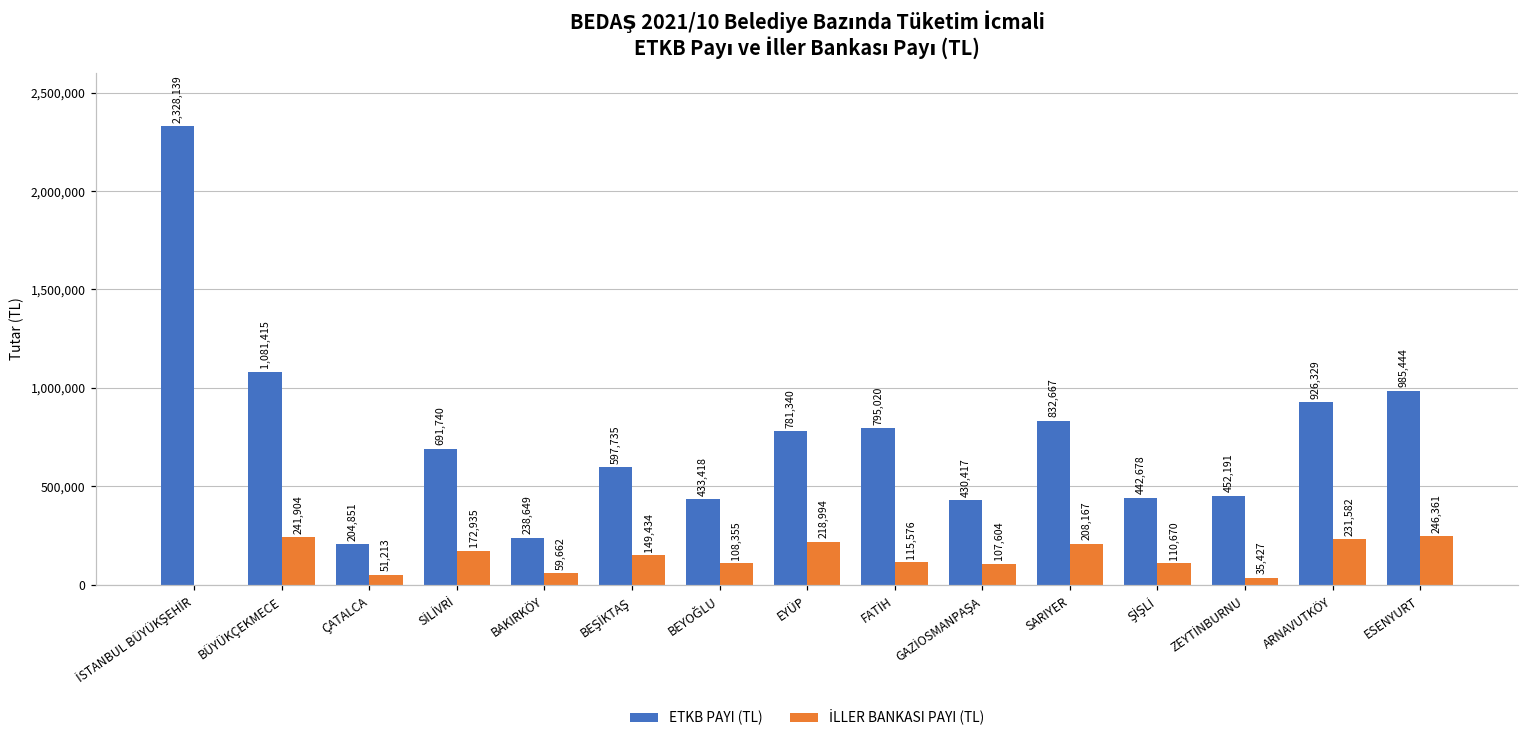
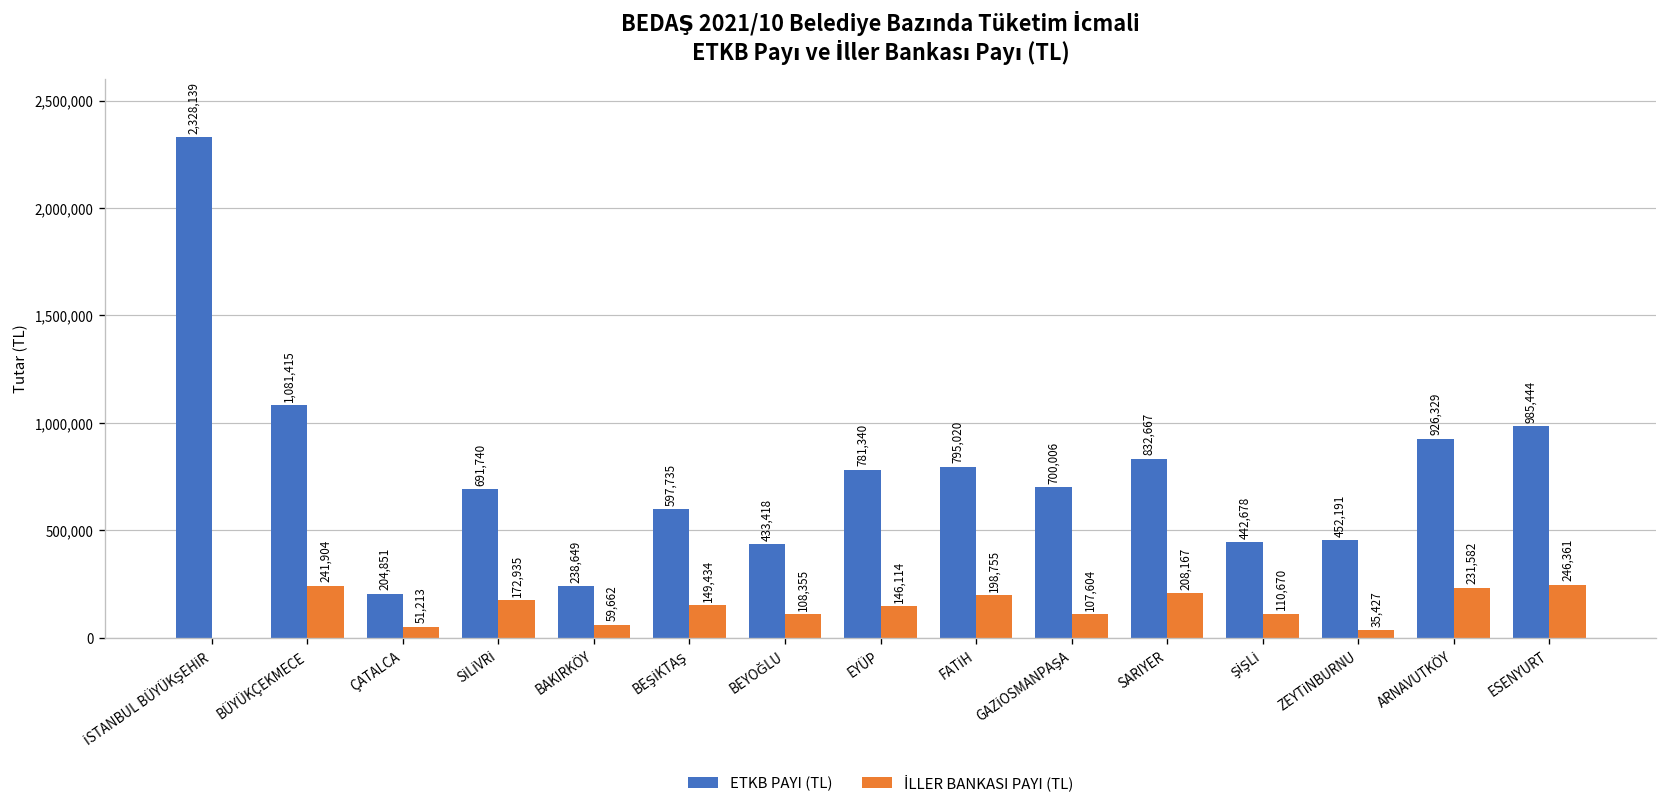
  {
    "ETKB PAYI (TL)": {
      "İSTANBUL BÜYÜKŞEHİR": "2,328,139",
      "BÜYÜKÇEKMECE": "1,081,415",
      "ÇATALCA": "204,851",
      "SİLİVRİ": "691,740",
      "BAKIRKÖY": "238,649",
      "BEŞİKTAŞ": "597,735",
      "BEYOĞLU": "433,418",
      "EYÜP": "781,340",
      "FATİH": "795,020",
-     "GAZİOSMANPAŞA": "430,417",
+     "GAZİOSMANPAŞA": "700,006",
      "SARIYER": "832,667",
      "ŞİŞLİ": "442,678",
      "ZEYTİNBURNU": "452,191",
      "ARNAVUTKÖY": "926,329",
      "ESENYURT": "985,444"
    },
    "İLLER BANKASI PAYI (TL)": {
      "BÜYÜKÇEKMECE": "241,904",
      "ÇATALCA": "51,213",
      "SİLİVRİ": "172,935",
      "BAKIRKÖY": "59,662",
      "BEŞİKTAŞ": "149,434",
      "BEYOĞLU": "108,355",
-     "EYÜP": "218,994",
-     "FATİH": "115,576",
+     "EYÜP": "146,114",
+     "FATİH": "198,755",
      "GAZİOSMANPAŞA": "107,604",
      "SARIYER": "208,167",
      "ŞİŞLİ": "110,670",
      "ZEYTİNBURNU": "35,427",
      "ARNAVUTKÖY": "231,582",
      "ESENYURT": "246,361"
    }
  }
